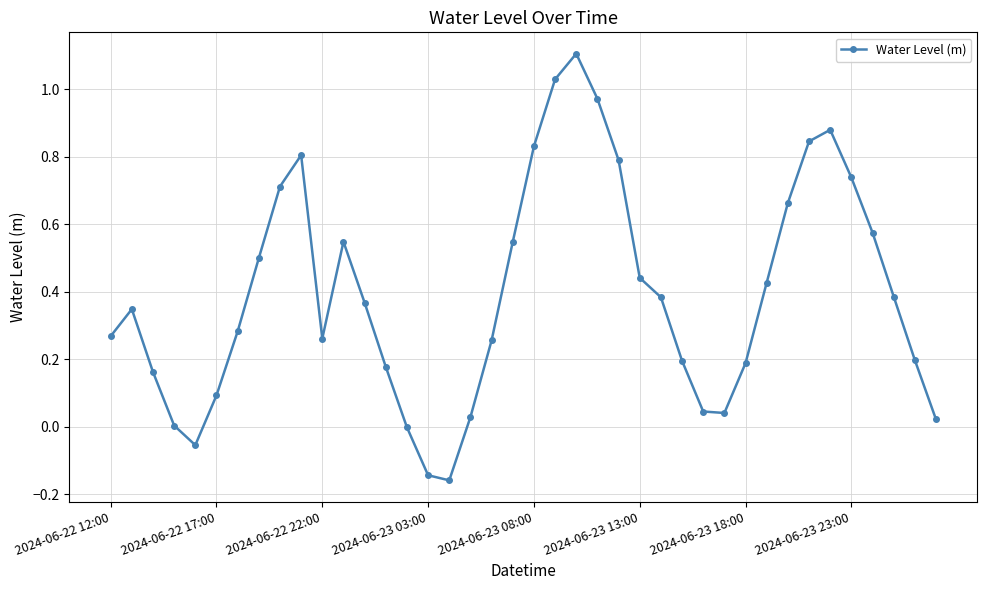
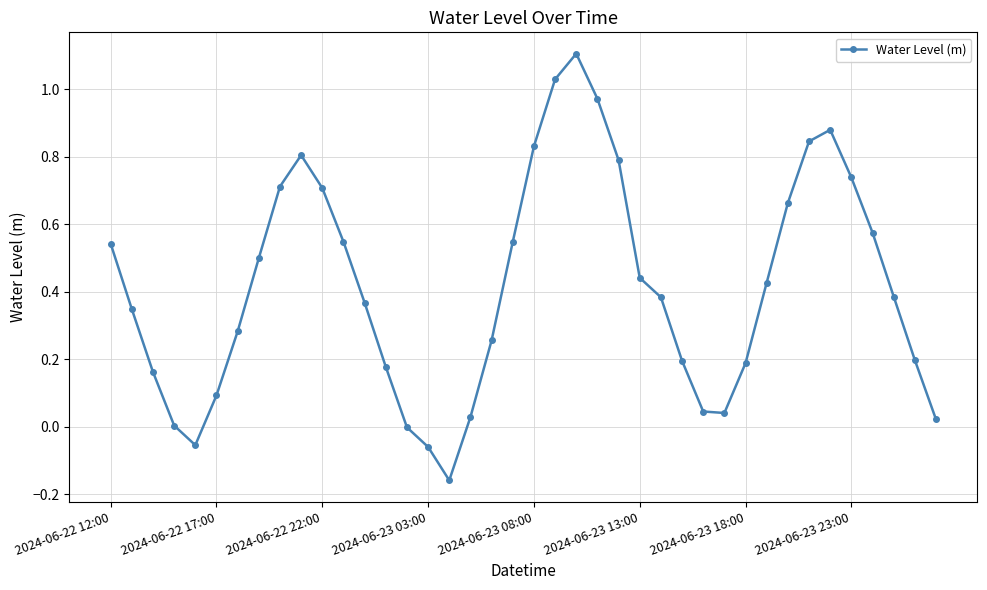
  {
-   "2024-06-22 12:00": 0.27,
+   "2024-06-22 12:00": 0.54,
    "2024-06-22 17:00": 0.09,
-   "2024-06-22 22:00": 0.26,
-   "2024-06-23 03:00": -0.14,
+   "2024-06-22 22:00": 0.71,
+   "2024-06-23 03:00": -0.06,
    "2024-06-23 08:00": 0.83,
    "2024-06-23 13:00": 0.44,
    "2024-06-23 18:00": 0.19,
    "2024-06-23 23:00": 0.74
  }
